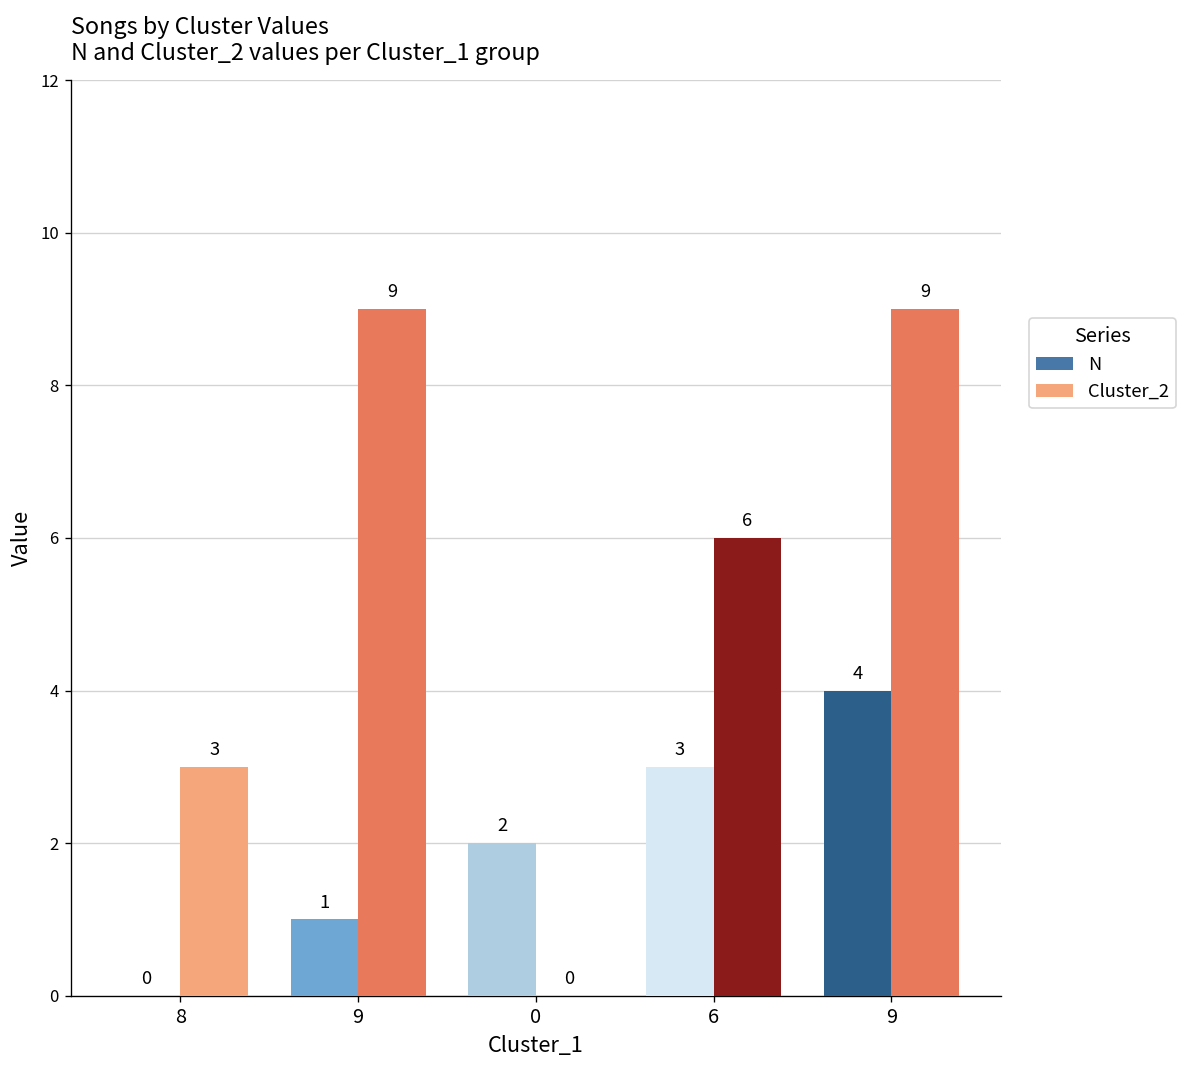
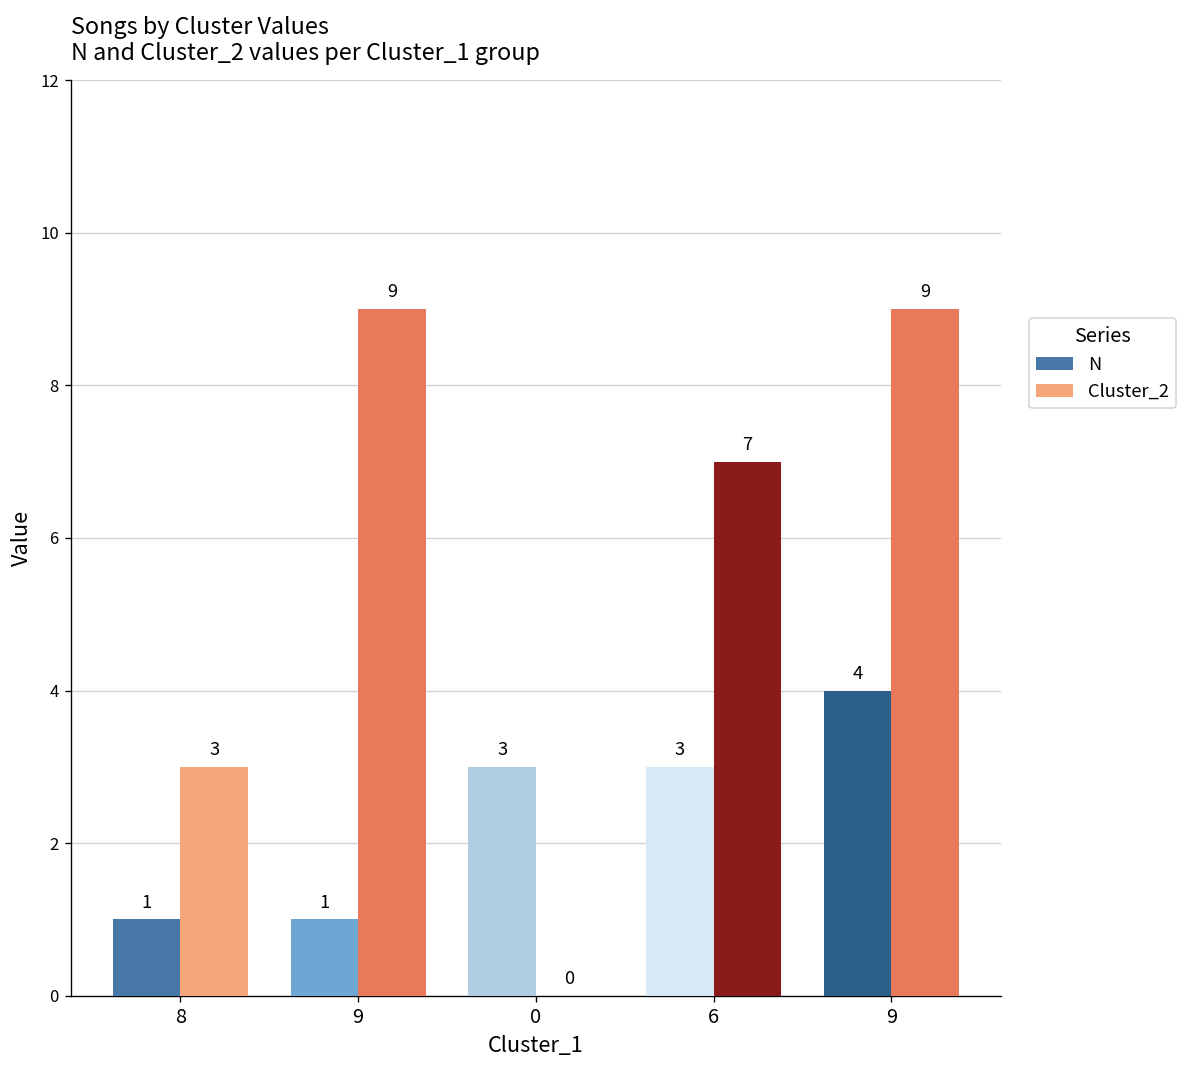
  {
    "N": {
-     "8": 0,
-     "0": 2,
+     "8": 1,
+     "0": 3,
      "6": 3
    },
    "Cluster_2": {
      "8": 3,
      "0": 0,
-     "6": 6
+     "6": 7
    }
  }
